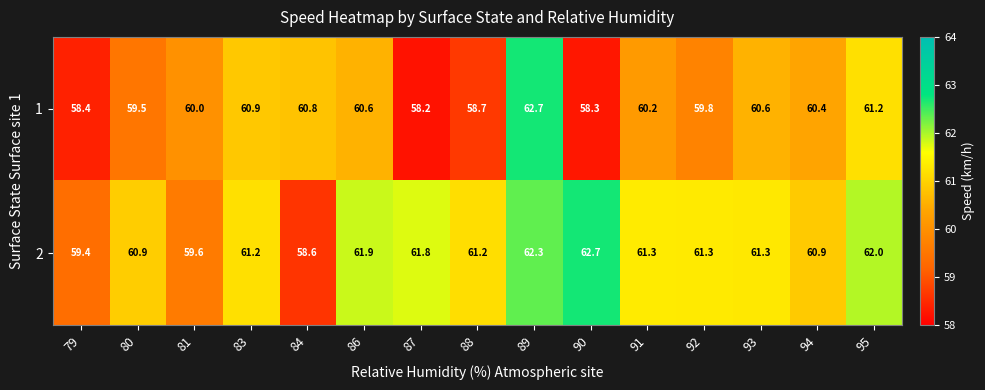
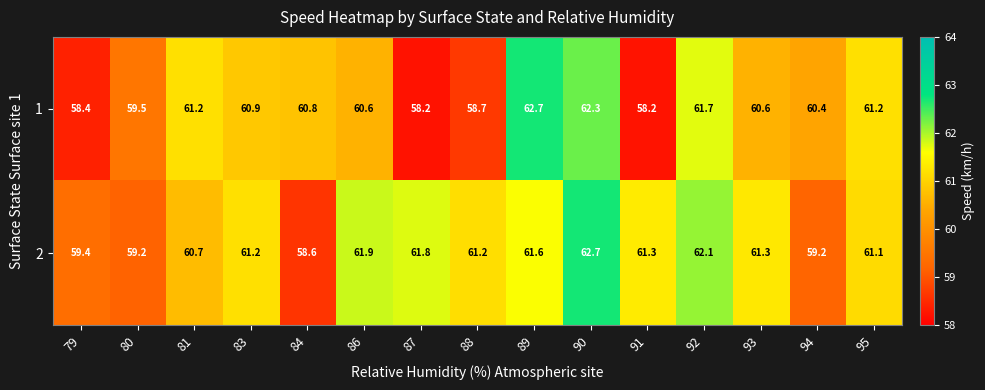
  {
    "1": {
      "79": 58.4,
      "80": 59.5,
-     "81": 60.0,
+     "81": 61.2,
      "83": 60.9,
      "84": 60.8,
      "86": 60.6,
      "87": 58.2,
      "88": 58.7,
      "89": 62.7,
-     "90": 58.3,
-     "91": 60.2,
-     "92": 59.8,
+     "90": 62.3,
+     "91": 58.2,
+     "92": 61.7,
      "93": 60.6,
      "94": 60.4,
      "95": 61.2
    },
    "2": {
      "79": 59.4,
-     "80": 60.9,
-     "81": 59.6,
+     "80": 59.2,
+     "81": 60.7,
      "83": 61.2,
      "84": 58.6,
      "86": 61.9,
      "87": 61.8,
      "88": 61.2,
-     "89": 62.3,
+     "89": 61.6,
      "90": 62.7,
      "91": 61.3,
-     "92": 61.3,
+     "92": 62.1,
      "93": 61.3,
-     "94": 60.9,
-     "95": 62.0
+     "94": 59.2,
+     "95": 61.1
    }
  }
